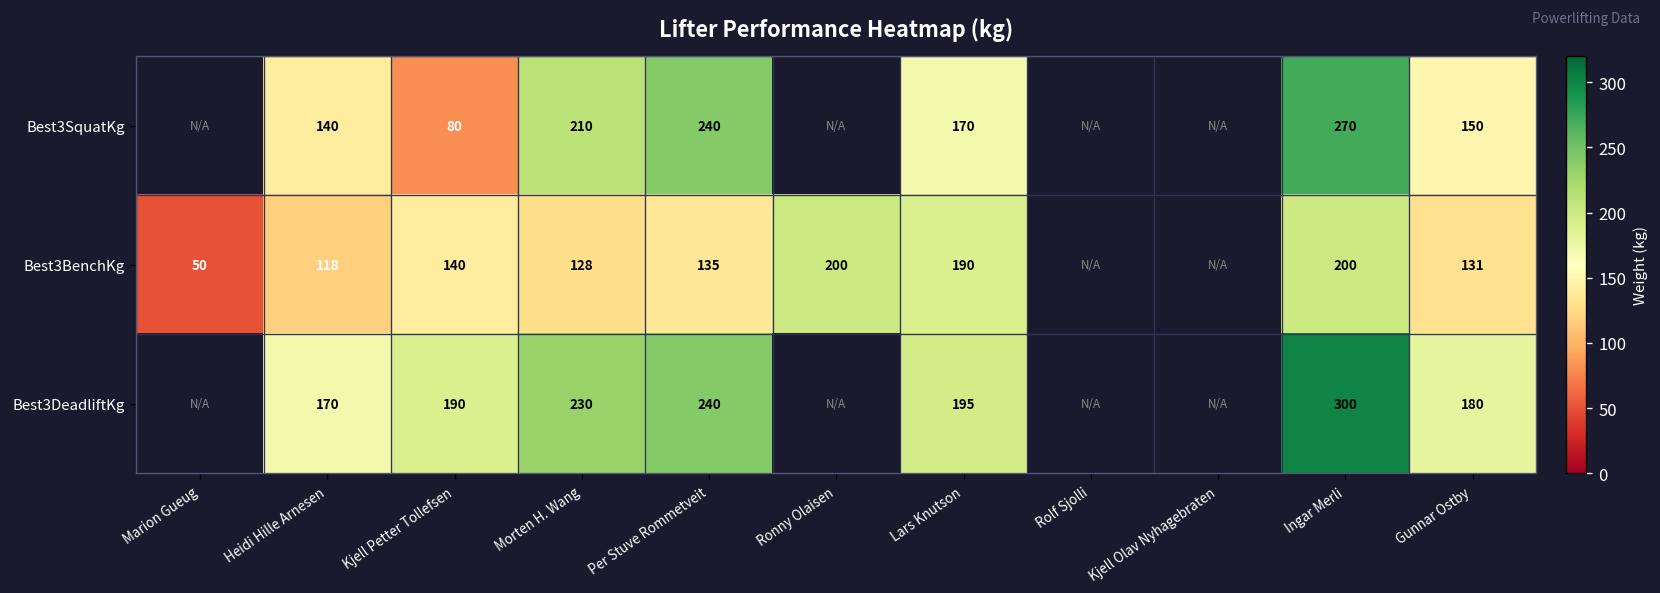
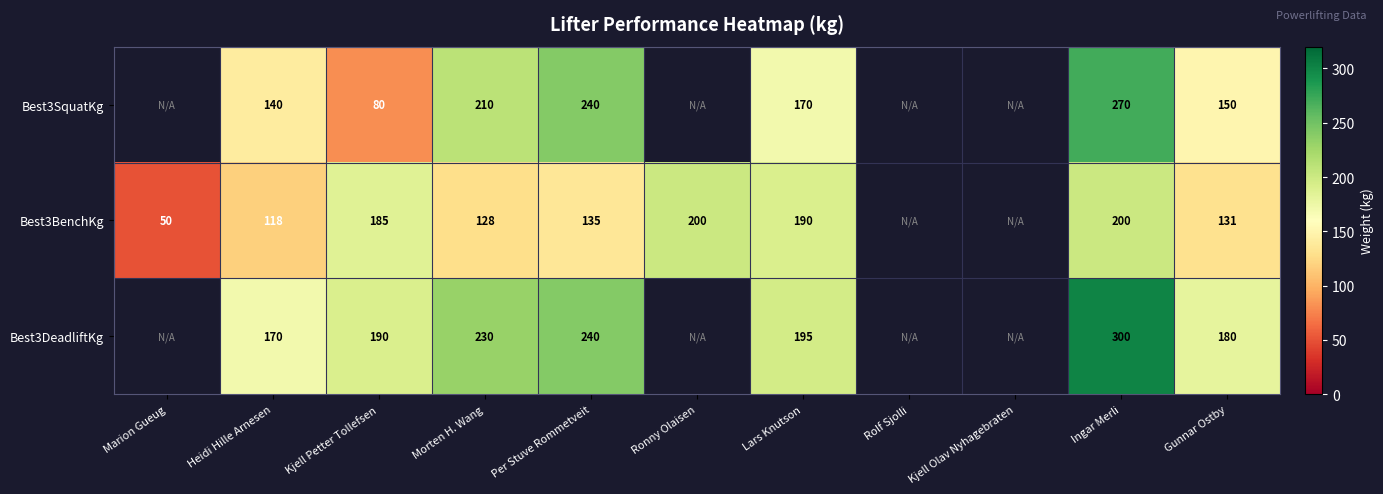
  {
    "Best3SquatKg": {
      "Heidi Hille Arnesen": 140,
      "Kjell Petter Tollefsen": 80,
      "Morten H. Wang": 210,
      "Per Stuve Rommetveit": 240,
      "Lars Knutson": 170,
      "Ingar Merli": 270,
      "Gunnar Ostby": 150
    },
    "Best3BenchKg": {
      "Marion Gueug": 50,
      "Heidi Hille Arnesen": 118,
-     "Kjell Petter Tollefsen": 140,
+     "Kjell Petter Tollefsen": 185,
      "Morten H. Wang": 128,
      "Per Stuve Rommetveit": 135,
      "Ronny Olaisen": 200,
      "Lars Knutson": 190,
      "Ingar Merli": 200,
      "Gunnar Ostby": 131
    },
    "Best3DeadliftKg": {
      "Heidi Hille Arnesen": 170,
      "Kjell Petter Tollefsen": 190,
      "Morten H. Wang": 230,
      "Per Stuve Rommetveit": 240,
      "Lars Knutson": 195,
      "Ingar Merli": 300,
      "Gunnar Ostby": 180
    }
  }
